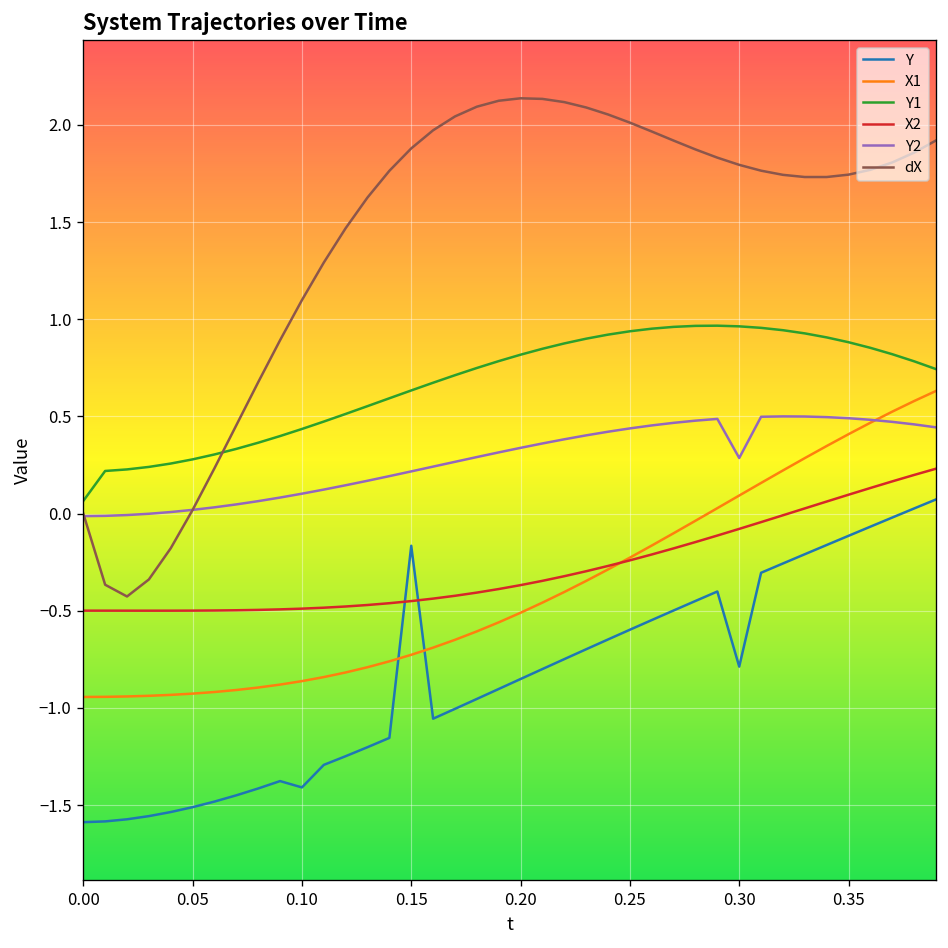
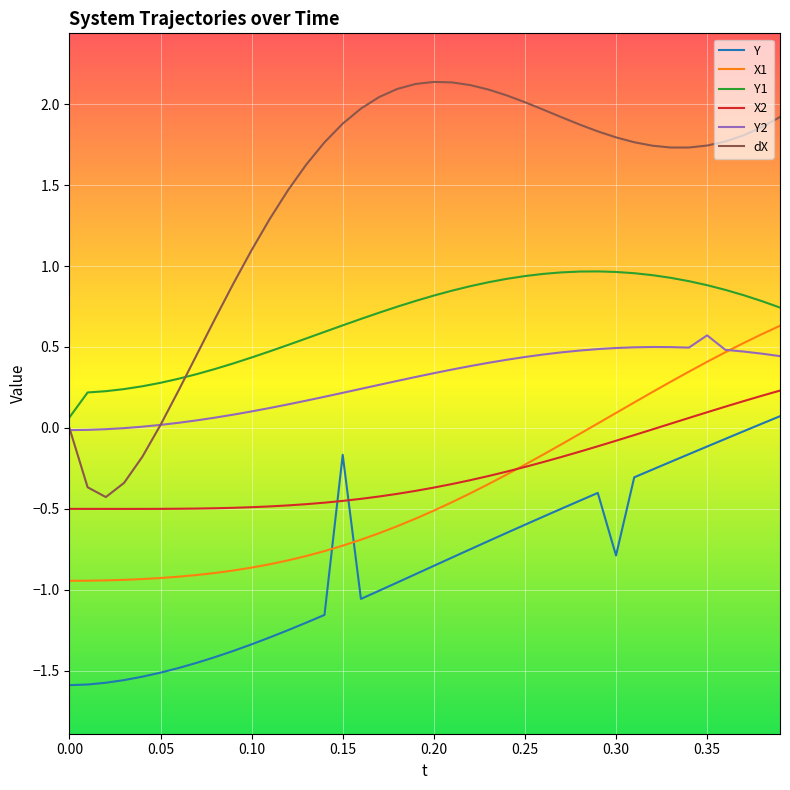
  {
    "Y": {
      "0.00": -1.59,
      "0.05": -1.51,
-     "0.10": -1.41,
+     "0.10": -1.34,
      "0.15": -0.17,
      "0.20": -0.85,
      "0.25": -0.60,
      "0.30": -0.79,
      "0.35": -0.11
    },
    "X1": {
      "0.00": -0.94,
      "0.05": -0.93,
      "0.10": -0.86,
      "0.15": -0.73,
      "0.20": -0.51,
      "0.30": 0.09,
      "0.35": 0.41
    },
    "Y1": {
      "0.00": 0.06,
      "0.05": 0.28,
      "0.10": 0.44,
      "0.15": 0.63,
      "0.20": 0.82,
      "0.25": 0.94,
      "0.30": 0.96,
      "0.35": 0.88
    },
    "X2": {
      "0.00": -0.50,
      "0.05": -0.50,
      "0.10": -0.49,
      "0.15": -0.45,
      "0.20": -0.37,
      "0.30": -0.08,
      "0.35": 0.10
    },
    "Y2": {
      "0.10": 0.10,
      "0.15": 0.22,
      "0.20": 0.34,
      "0.25": 0.44,
-     "0.30": 0.29,
-     "0.35": 0.49
+     "0.30": 0.49,
+     "0.35": 0.57
    },
    "dX": {
      "0.10": 1.10,
      "0.15": 1.88,
      "0.20": 2.14,
      "0.25": 2.01,
      "0.30": 1.79,
      "0.35": 1.74
    }
  }
